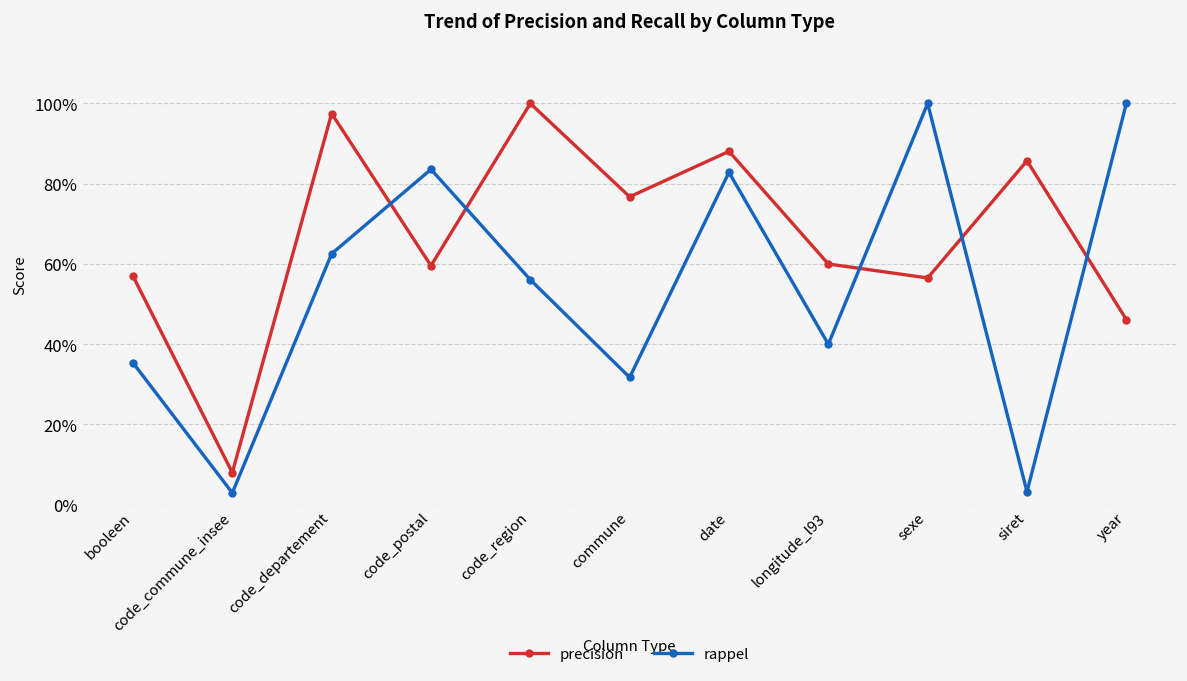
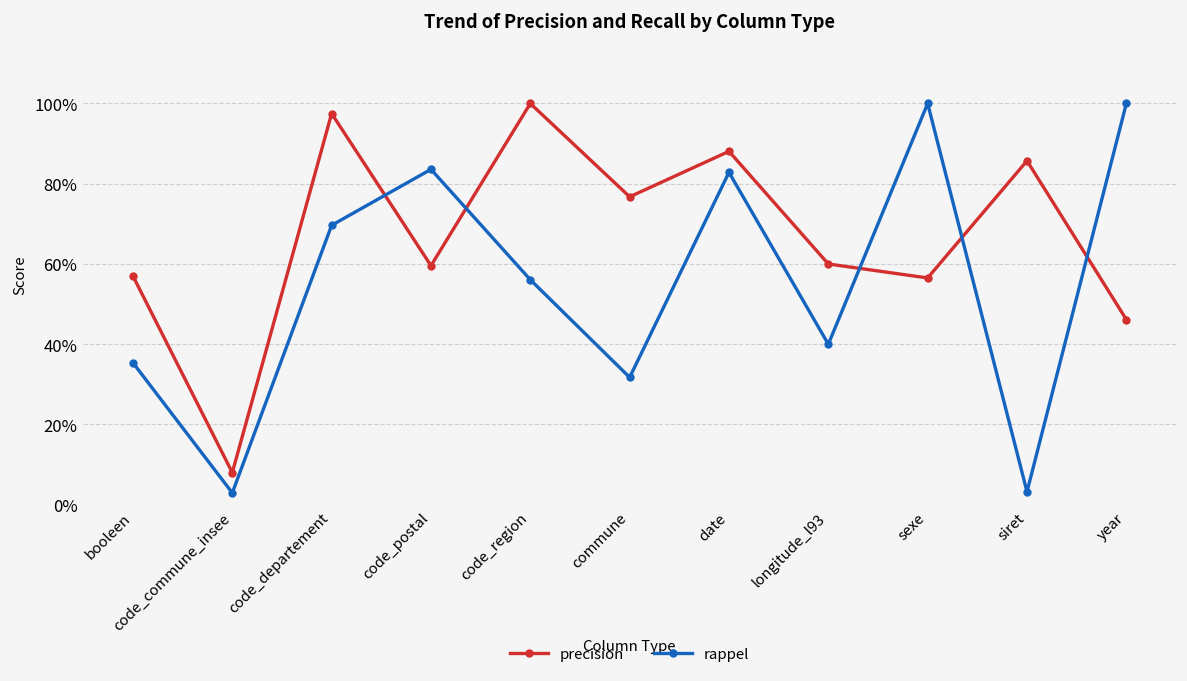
  {
    "precision": {
      "booleen": "57%",
      "code_commune_insee": "8%",
      "code_departement": "98%",
      "code_postal": "60%",
      "code_region": "100%",
      "commune": "77%",
      "date": "88%",
      "longitude_l93": "60%",
      "sexe": "57%",
      "siret": "86%",
      "year": "46%"
    },
    "rappel": {
      "booleen": "35%",
      "code_commune_insee": "3%",
-     "code_departement": "63%",
+     "code_departement": "70%",
      "code_postal": "84%",
      "code_region": "56%",
      "commune": "32%",
      "date": "83%",
      "longitude_l93": "40%",
      "sexe": "100%",
      "siret": "3%",
      "year": "100%"
    }
  }
